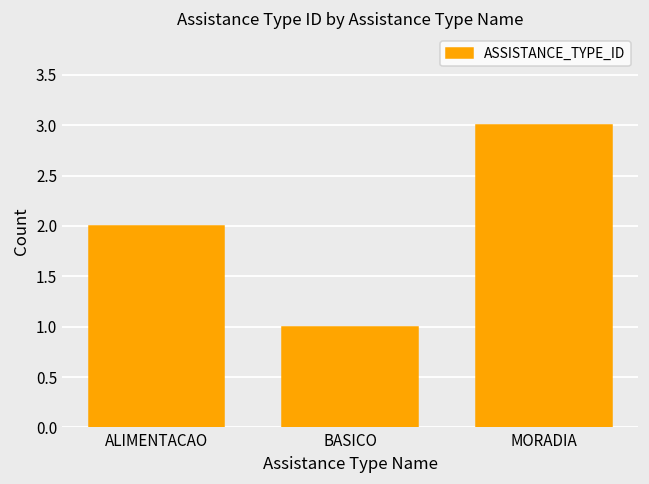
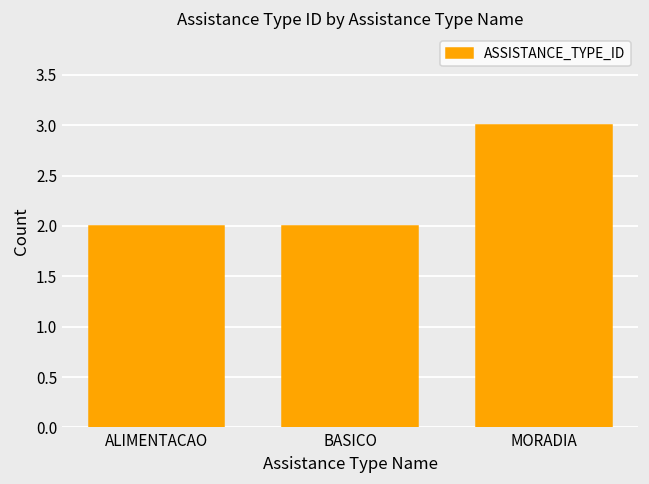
  {
    "ALIMENTACAO": 2,
-   "BASICO": 1,
+   "BASICO": 2,
    "MORADIA": 3
  }
